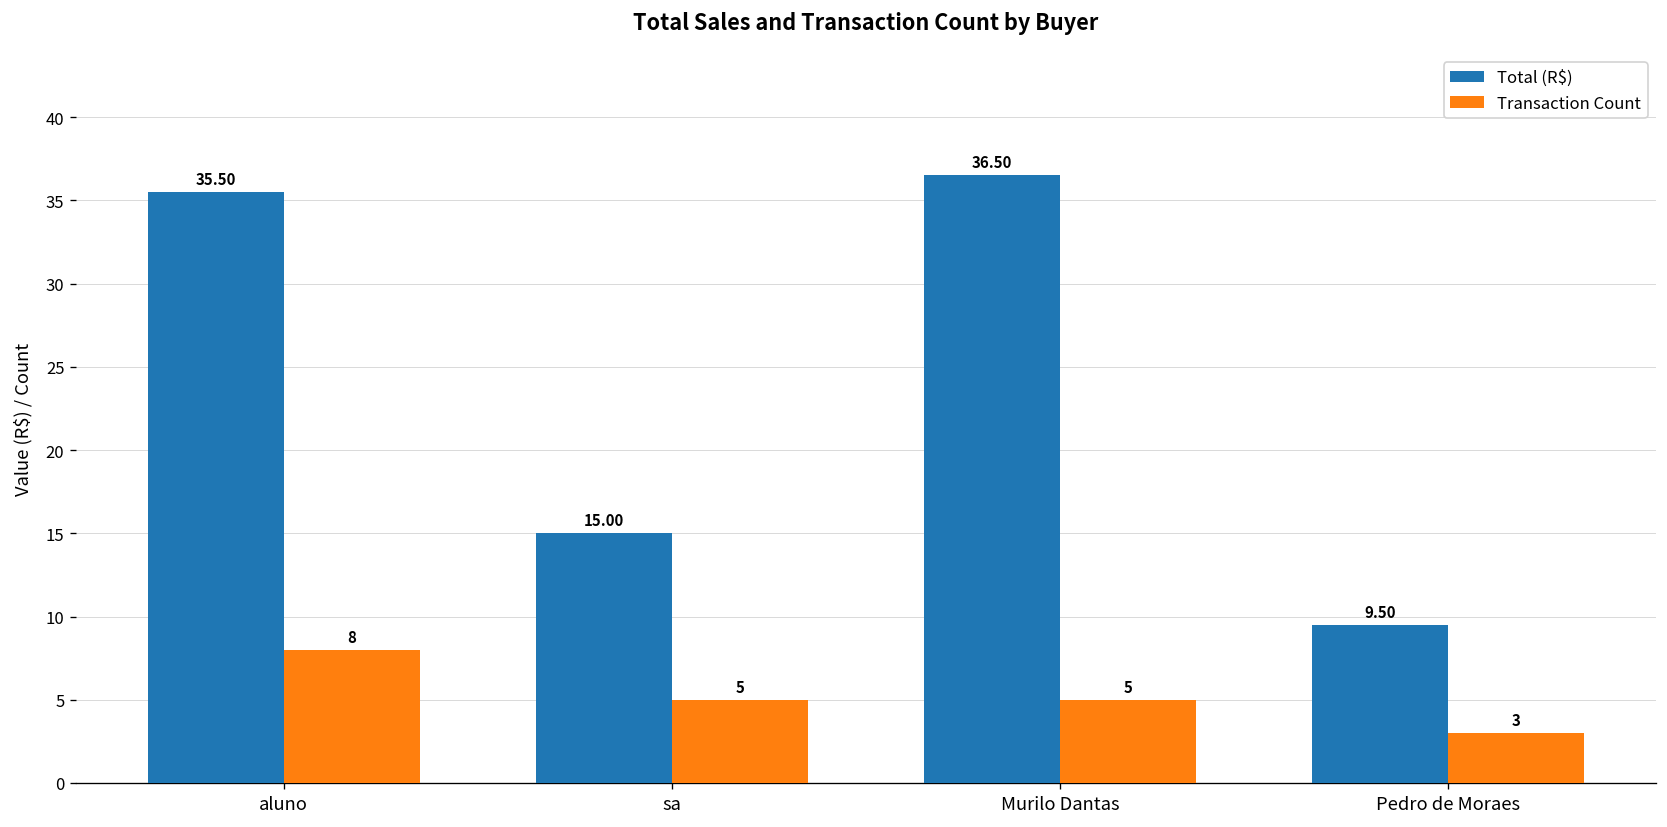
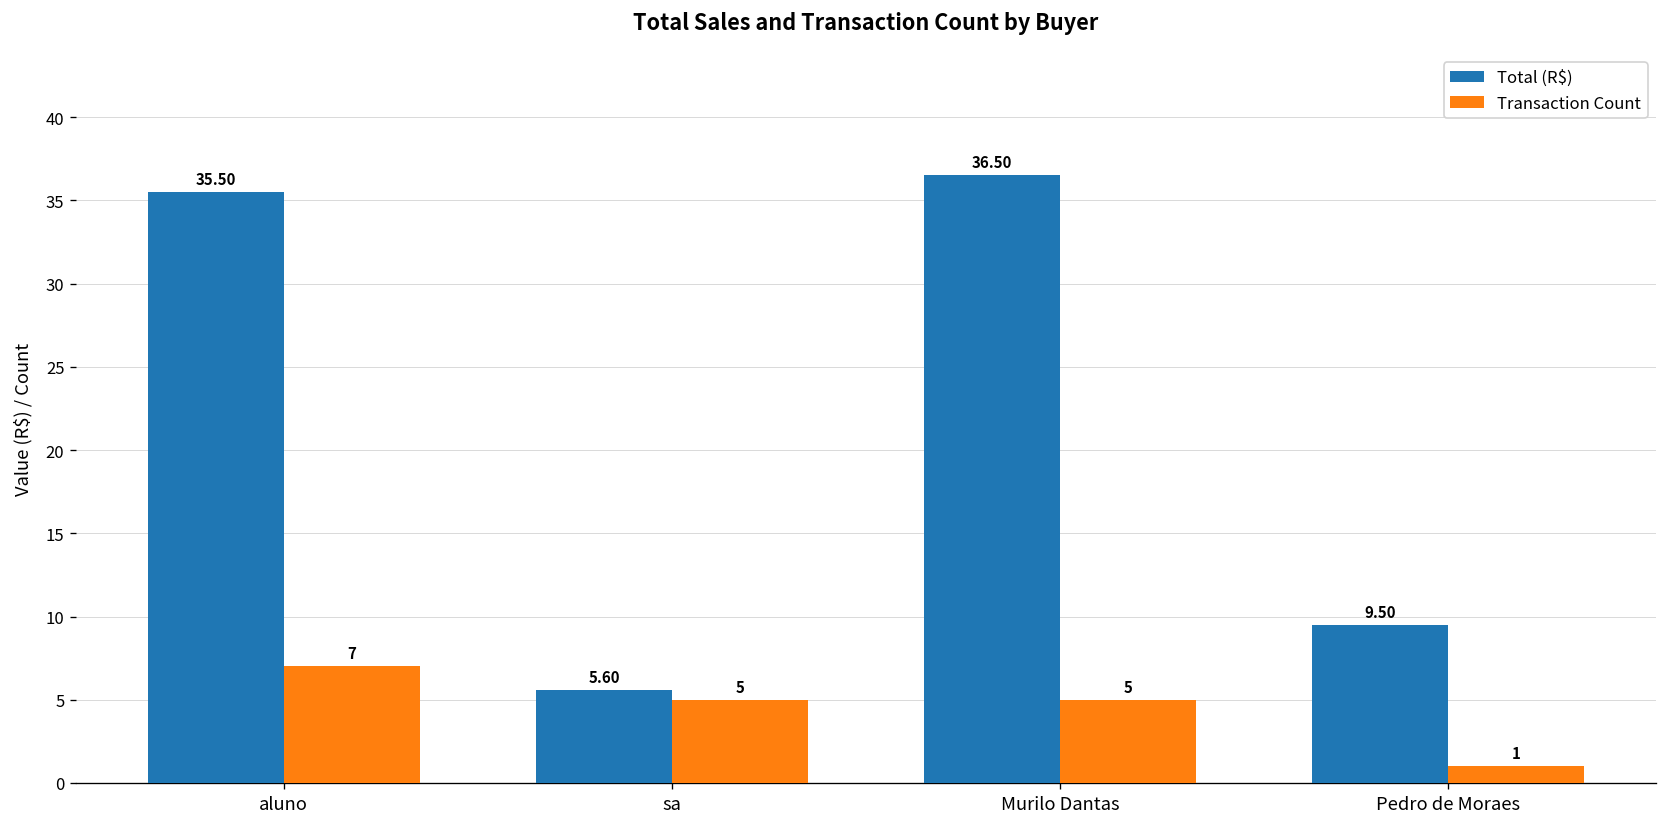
  {
    "Total (R$)": {
      "aluno": 35.50,
-     "sa": 15.00,
+     "sa": 5.60,
      "Murilo Dantas": 36.50,
      "Pedro de Moraes": 9.50
    },
    "Transaction Count": {
-     "aluno": 8,
+     "aluno": 7,
      "sa": 5,
      "Murilo Dantas": 5,
-     "Pedro de Moraes": 3
+     "Pedro de Moraes": 1
    }
  }
